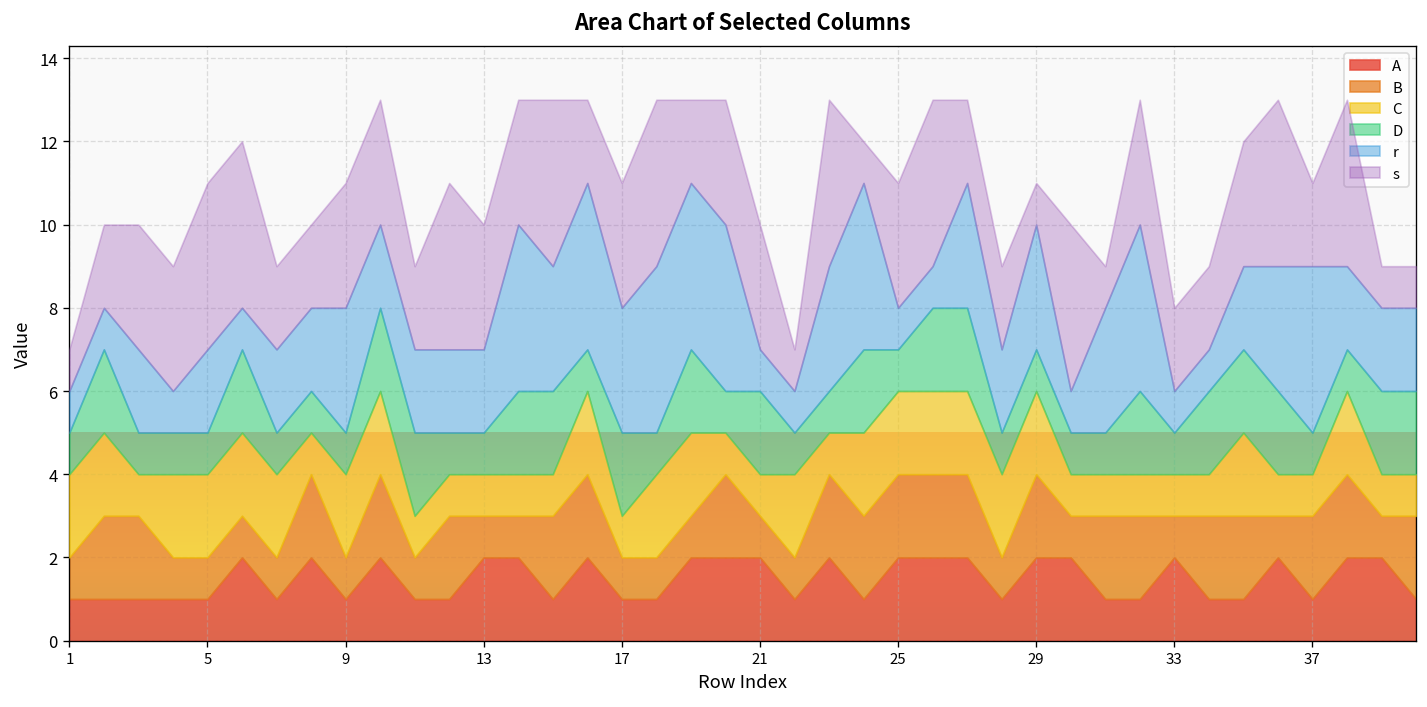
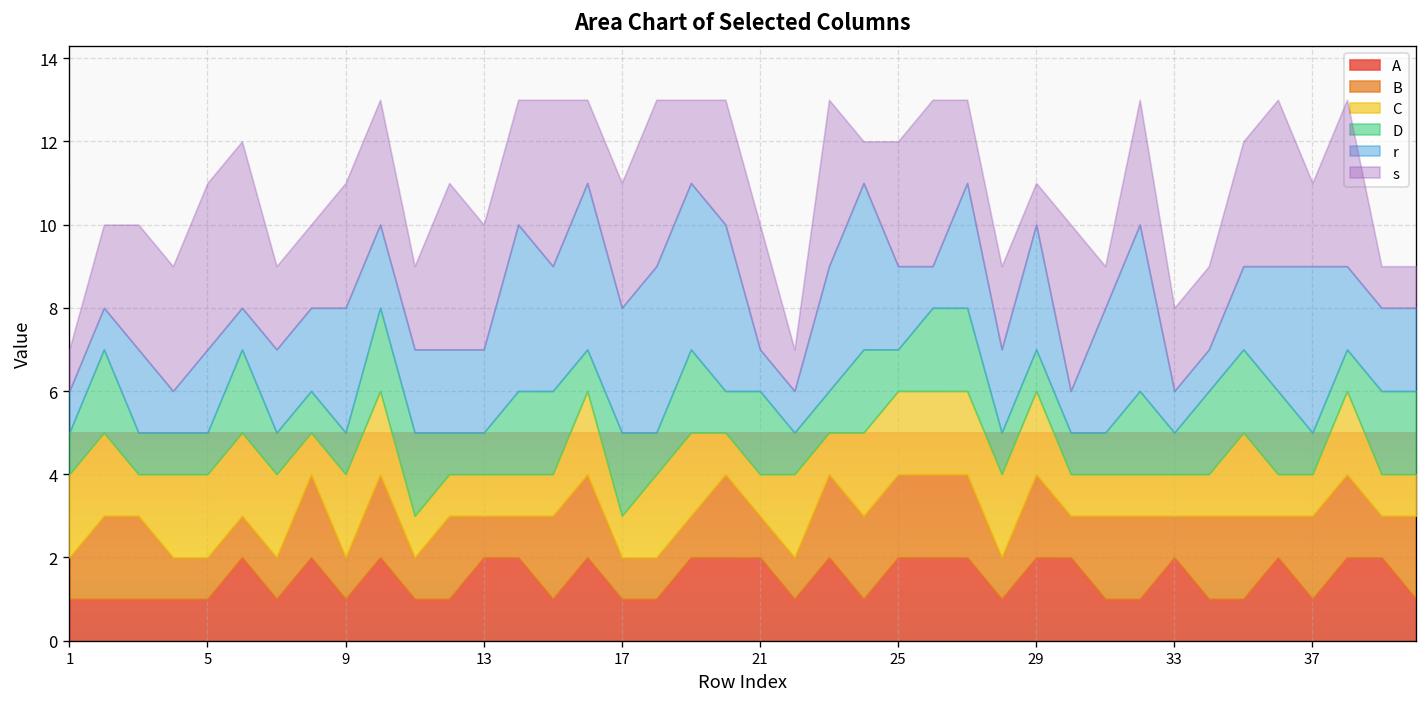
  {
    "C": {
      "1": 2,
      "5": 2,
      "9": 2,
      "13": 1,
      "17": 1,
      "21": 1,
      "25": 2,
      "29": 2,
      "33": 1,
      "37": 1
    },
    "D": {
      "1": 1,
      "5": 1,
      "9": 1,
      "13": 1,
      "17": 2,
      "21": 2,
      "25": 1,
      "29": 1,
      "33": 1,
      "37": 1
    },
    "r": {
      "1": 1,
      "5": 2,
      "9": 3,
      "13": 2,
      "17": 3,
      "21": 1,
-     "25": 1,
+     "25": 2,
      "29": 3,
      "33": 1,
      "37": 4
    },
    "s": {
      "1": 1,
      "5": 4,
      "9": 3,
      "13": 3,
      "17": 3,
      "21": 3,
      "25": 3,
      "29": 1,
      "33": 2,
      "37": 2
    }
  }
